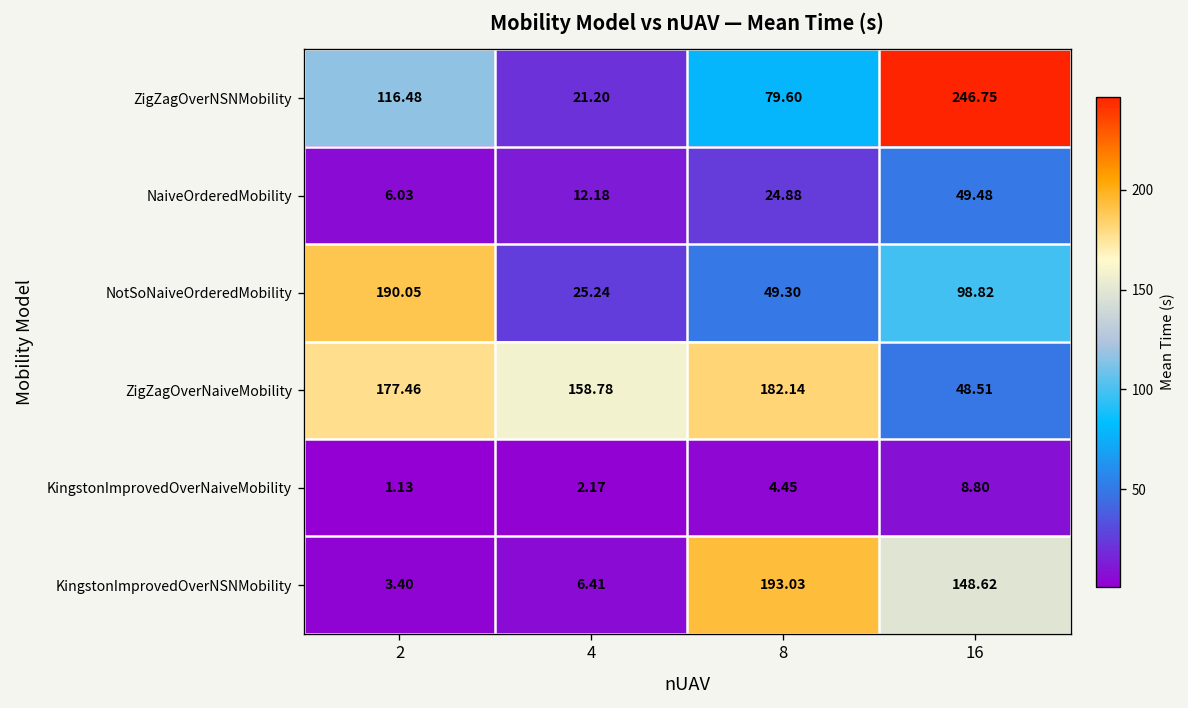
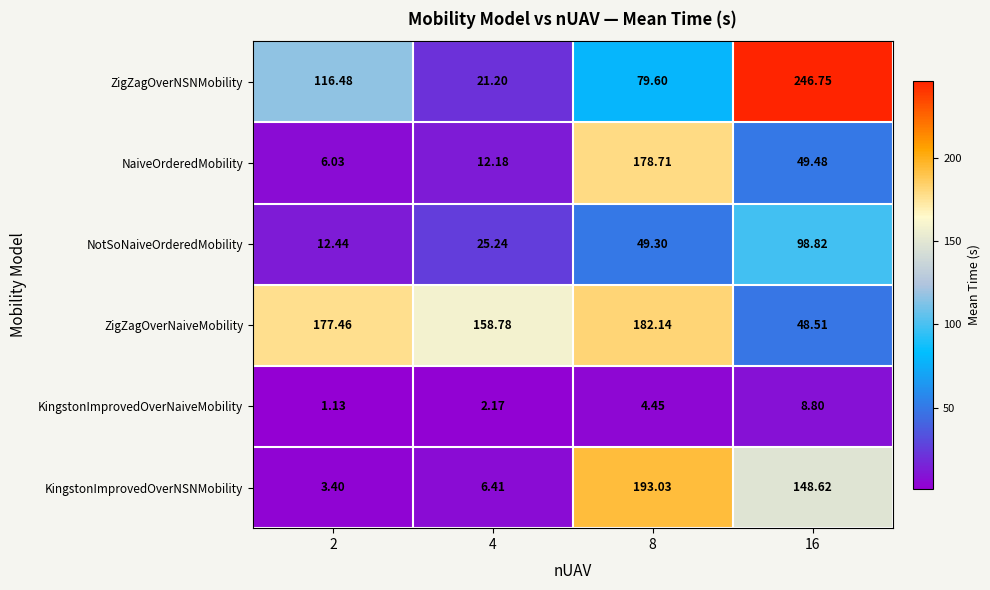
  {
    "ZigZagOverNSNMobility": {
      "2": 116.48,
      "4": 21.20,
      "8": 79.60,
      "16": 246.75
    },
    "NaiveOrderedMobility": {
      "2": 6.03,
      "4": 12.18,
-     "8": 24.88,
+     "8": 178.71,
      "16": 49.48
    },
    "NotSoNaiveOrderedMobility": {
-     "2": 190.05,
+     "2": 12.44,
      "4": 25.24,
      "8": 49.30,
      "16": 98.82
    },
    "ZigZagOverNaiveMobility": {
      "2": 177.46,
      "4": 158.78,
      "8": 182.14,
      "16": 48.51
    },
    "KingstonImprovedOverNaiveMobility": {
      "2": 1.13,
      "4": 2.17,
      "8": 4.45,
      "16": 8.80
    },
    "KingstonImprovedOverNSNMobility": {
      "2": 3.40,
      "4": 6.41,
      "8": 193.03,
      "16": 148.62
    }
  }
